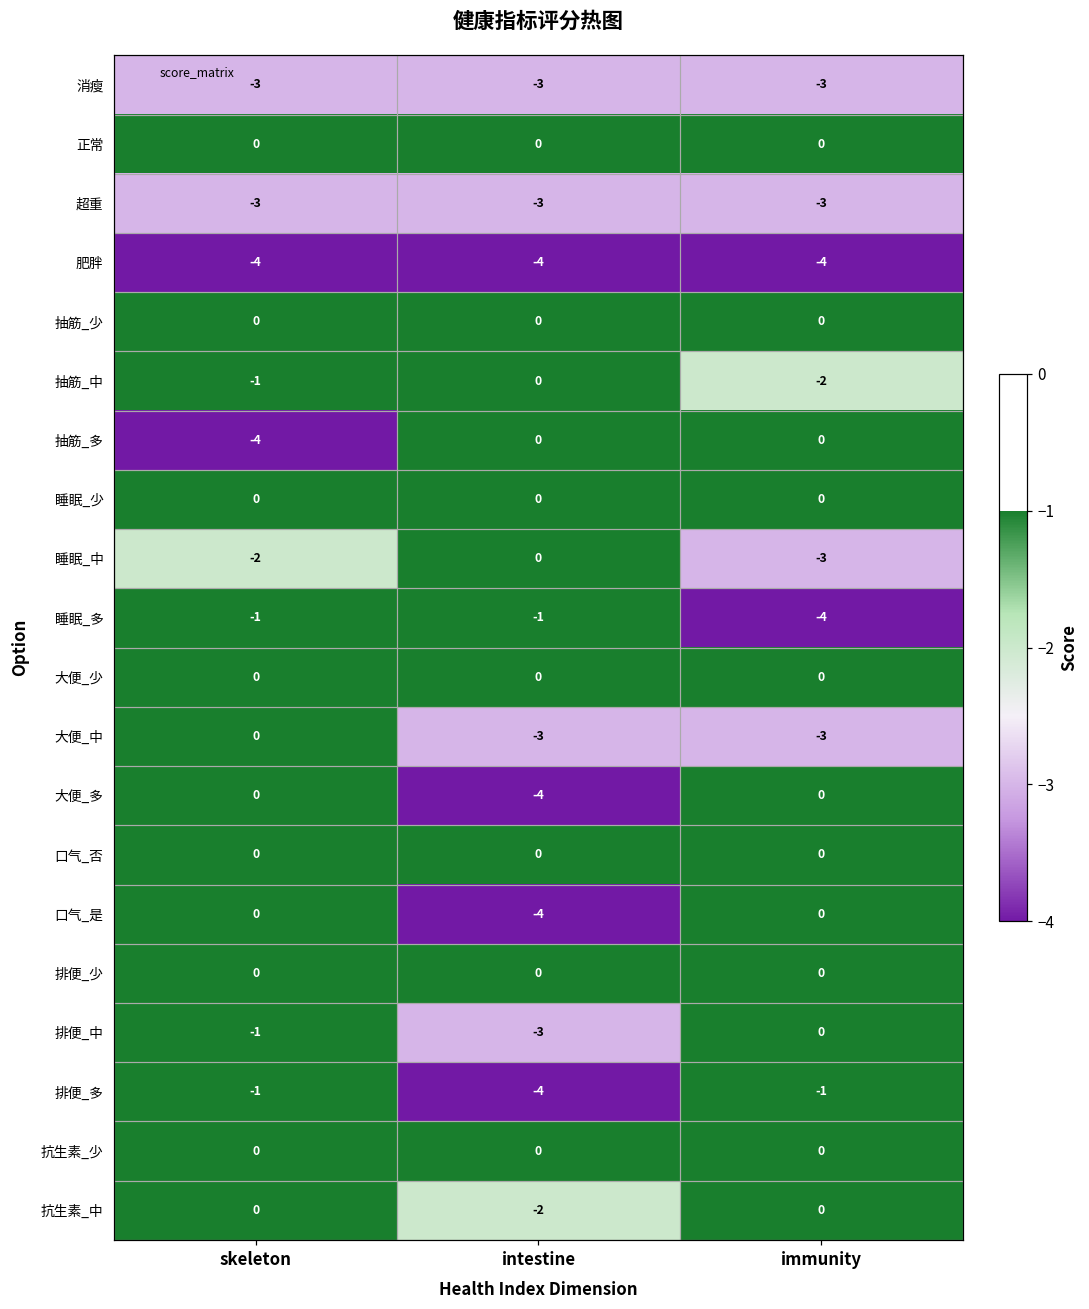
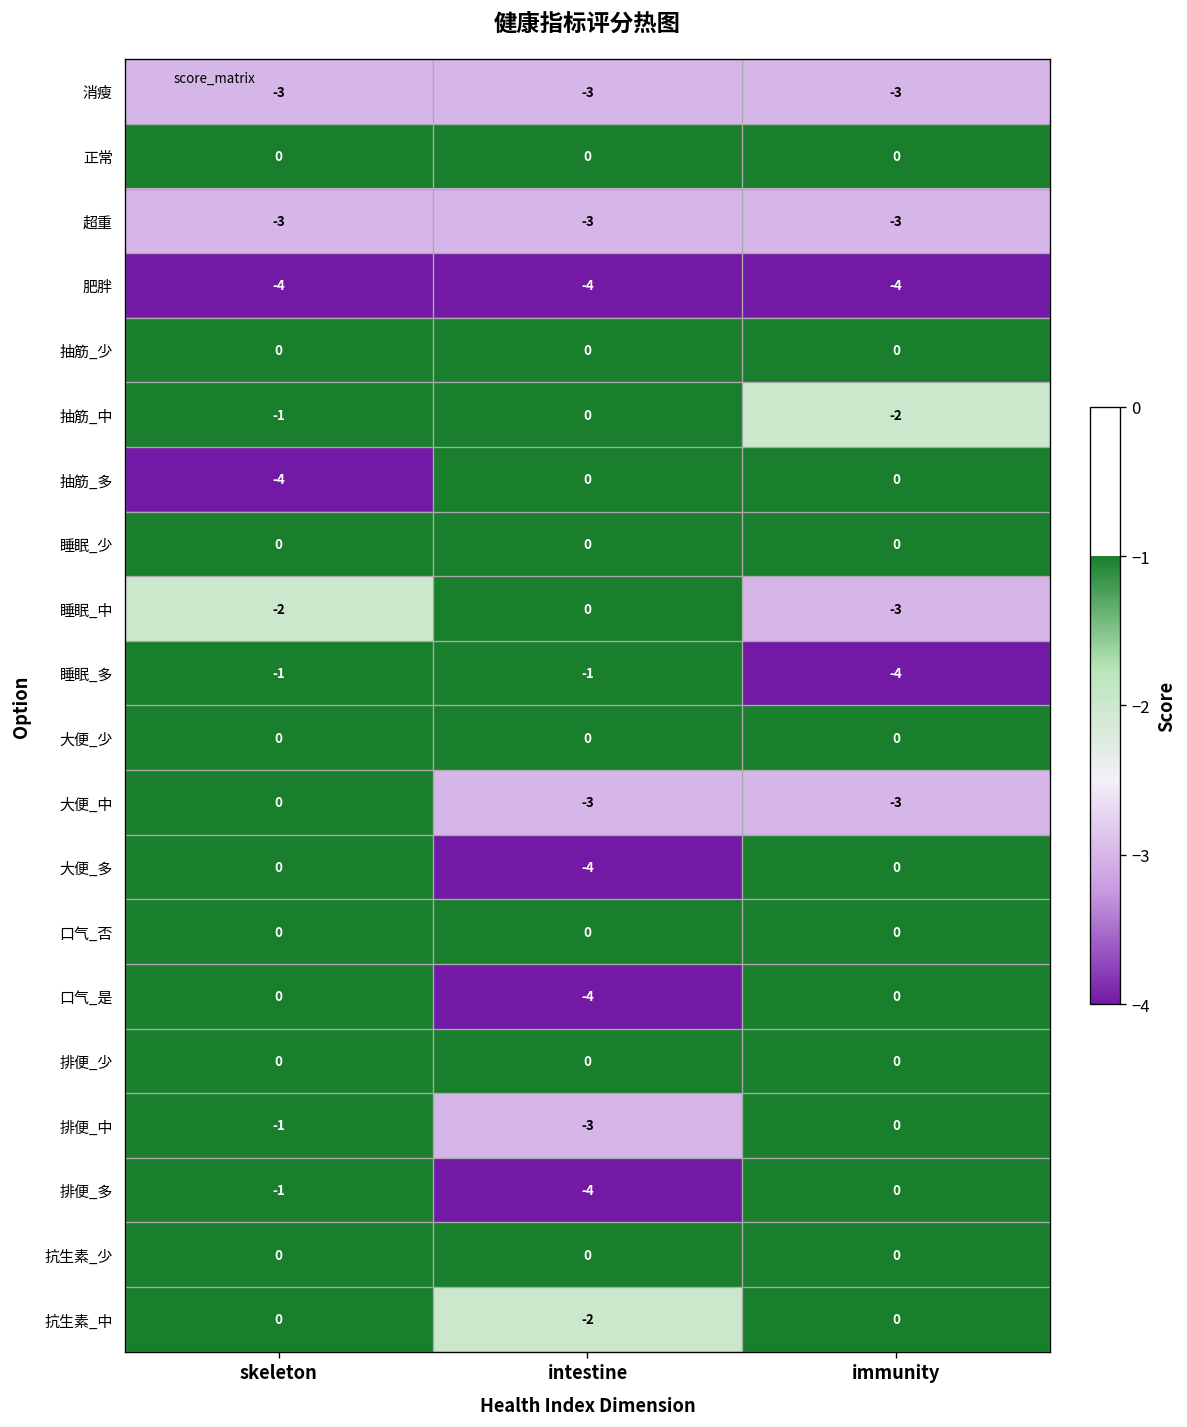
  {
    "消瘦": {
      "skeleton": -3,
      "intestine": -3,
      "immunity": -3
    },
    "正常": {
      "skeleton": 0,
      "intestine": 0,
      "immunity": 0
    },
    "超重": {
      "skeleton": -3,
      "intestine": -3,
      "immunity": -3
    },
    "肥胖": {
      "skeleton": -4,
      "intestine": -4,
      "immunity": -4
    },
    "抽筋_少": {
      "skeleton": 0,
      "intestine": 0,
      "immunity": 0
    },
    "抽筋_中": {
      "skeleton": -1,
      "intestine": 0,
      "immunity": -2
    },
    "抽筋_多": {
      "skeleton": -4,
      "intestine": 0,
      "immunity": 0
    },
    "睡眠_少": {
      "skeleton": 0,
      "intestine": 0,
      "immunity": 0
    },
    "睡眠_中": {
      "skeleton": -2,
      "intestine": 0,
      "immunity": -3
    },
    "睡眠_多": {
      "skeleton": -1,
      "intestine": -1,
      "immunity": -4
    },
    "大便_少": {
      "skeleton": 0,
      "intestine": 0,
      "immunity": 0
    },
    "大便_中": {
      "skeleton": 0,
      "intestine": -3,
      "immunity": -3
    },
    "大便_多": {
      "skeleton": 0,
      "intestine": -4,
      "immunity": 0
    },
    "口气_否": {
      "skeleton": 0,
      "intestine": 0,
      "immunity": 0
    },
    "口气_是": {
      "skeleton": 0,
      "intestine": -4,
      "immunity": 0
    },
    "排便_少": {
      "skeleton": 0,
      "intestine": 0,
      "immunity": 0
    },
    "排便_中": {
      "skeleton": -1,
      "intestine": -3,
      "immunity": 0
    },
    "排便_多": {
      "skeleton": -1,
      "intestine": -4,
-     "immunity": -1
+     "immunity": 0
    },
    "抗生素_少": {
      "skeleton": 0,
      "intestine": 0,
      "immunity": 0
    },
    "抗生素_中": {
      "skeleton": 0,
      "intestine": -2,
      "immunity": 0
    }
  }
